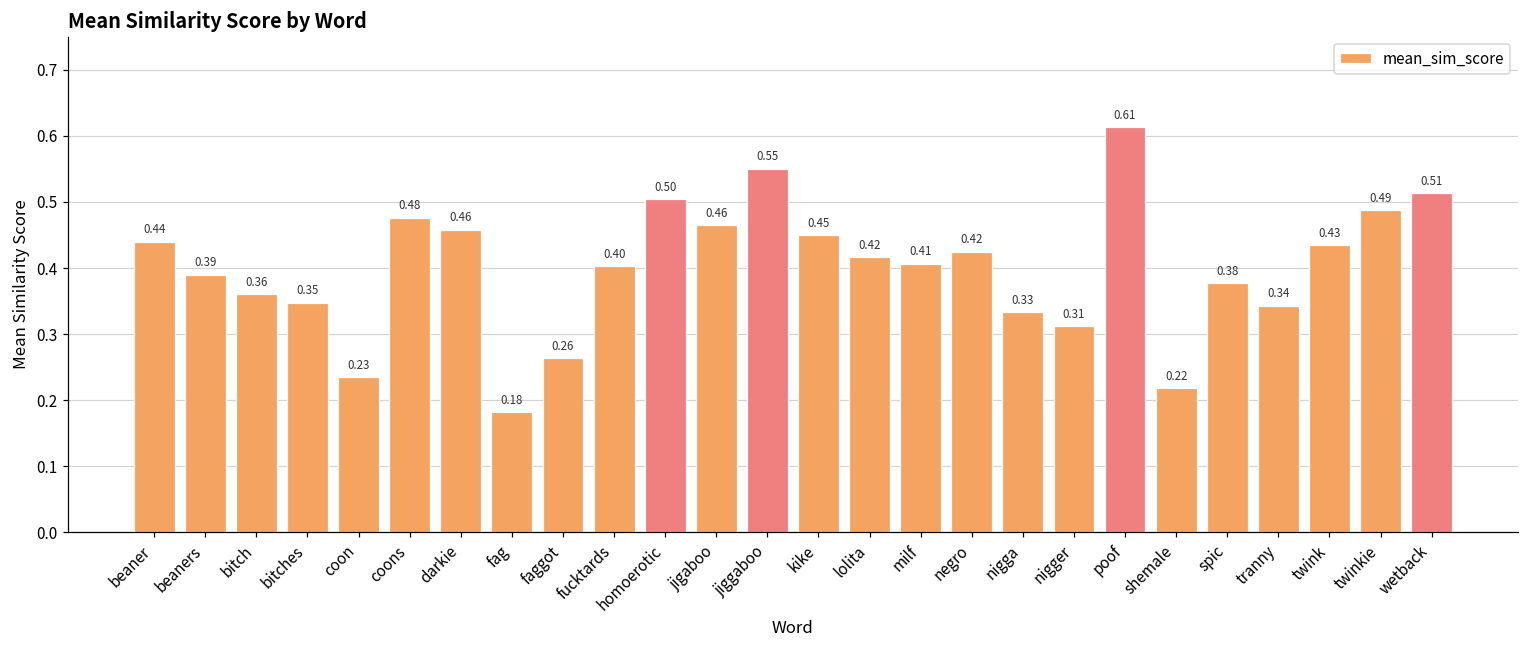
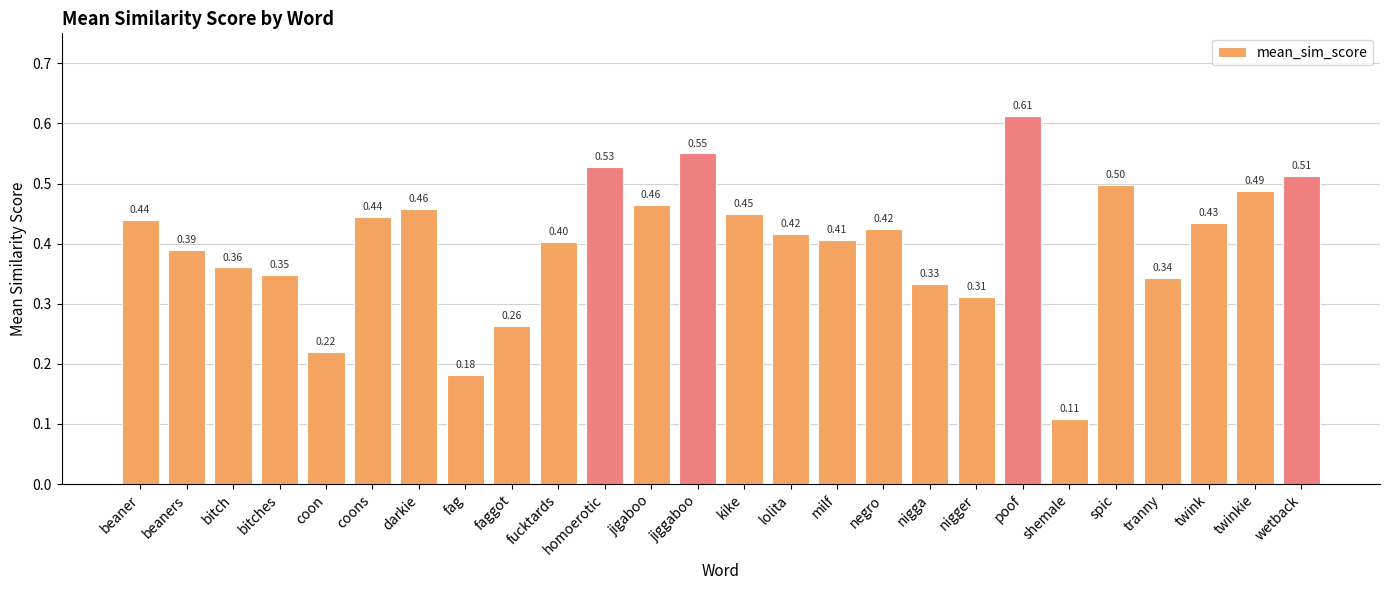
  {
    "beaner": 0.44,
    "beaners": 0.39,
    "bitch": 0.36,
    "bitches": 0.35,
-   "coon": 0.23,
-   "coons": 0.48,
+   "coon": 0.22,
+   "coons": 0.44,
    "darkie": 0.46,
    "fag": 0.18,
    "faggot": 0.26,
    "fucktards": 0.40,
-   "homoerotic": 0.50,
+   "homoerotic": 0.53,
    "jigaboo": 0.46,
    "jiggaboo": 0.55,
    "kike": 0.45,
    "lolita": 0.42,
    "milf": 0.41,
    "negro": 0.42,
    "nigga": 0.33,
    "nigger": 0.31,
    "poof": 0.61,
-   "shemale": 0.22,
-   "spic": 0.38,
+   "shemale": 0.11,
+   "spic": 0.50,
    "tranny": 0.34,
    "twink": 0.43,
    "twinkie": 0.49,
    "wetback": 0.51
  }
